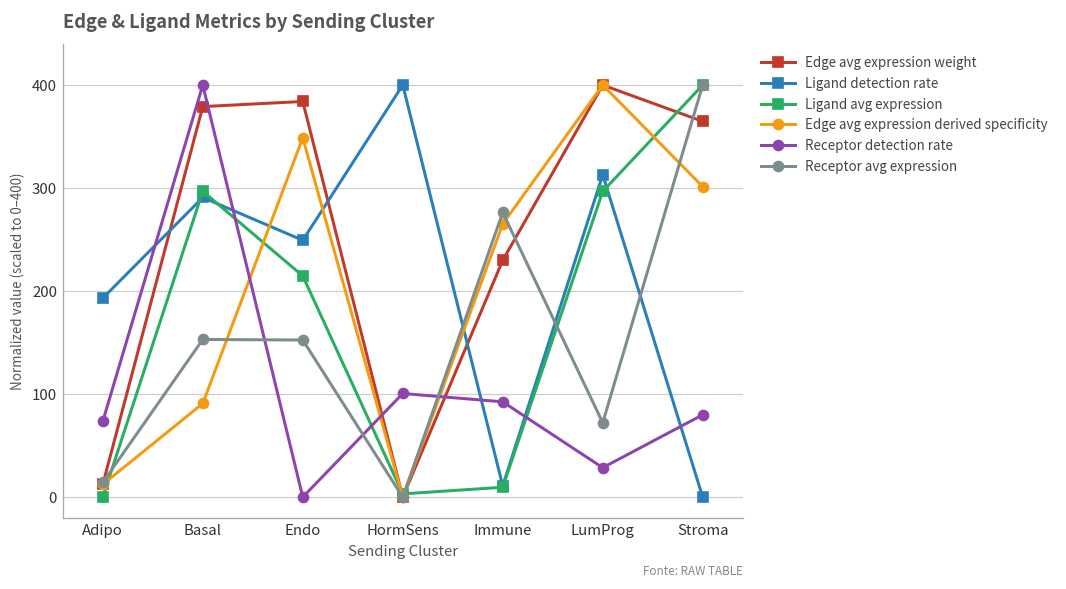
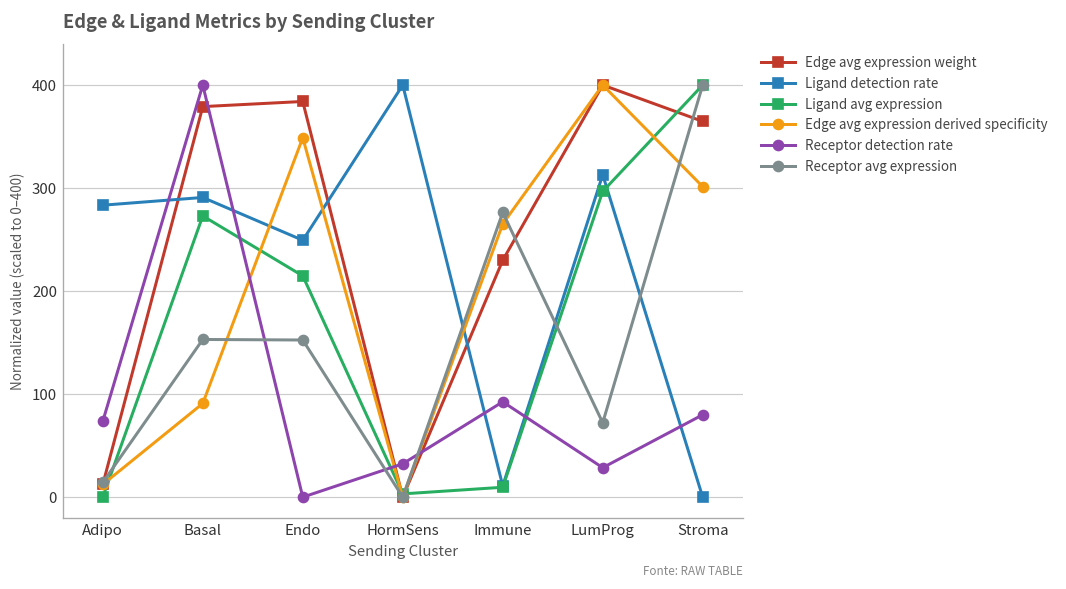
  {
    "Edge avg expression weight": {
      "Basal": 380,
      "Endo": 380,
      "Immune": 230,
      "Stroma": 360
    },
    "Ligand detection rate": {
-     "Adipo": 190,
+     "Adipo": 280,
      "Basal": 290,
      "Endo": 250,
      "HormSens": 400,
      "LumProg": 310,
      "Stroma": 0
    },
    "Ligand avg expression": {
      "Adipo": 0,
-     "Basal": 300,
+     "Basal": 270,
      "Endo": 210,
      "HormSens": 0,
      "LumProg": 300
    },
    "Edge avg expression derived specificity": {
      "Basal": 90,
      "Endo": 350,
      "Immune": 270,
      "Stroma": 300
    },
    "Receptor detection rate": {
      "Adipo": 70,
      "Basal": 400,
      "Endo": 0,
-     "HormSens": 100,
+     "HormSens": 30,
      "Immune": 90,
      "LumProg": 30,
      "Stroma": 80
    },
    "Receptor avg expression": {
      "Basal": 150,
      "Endo": 150,
      "Immune": 280,
      "LumProg": 70
    }
  }
